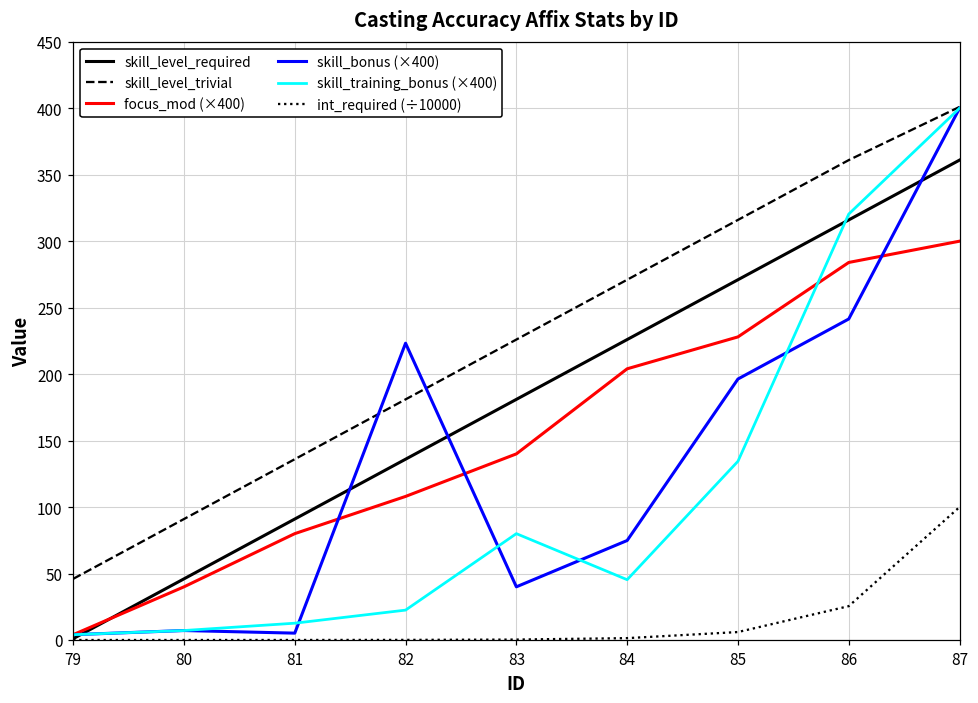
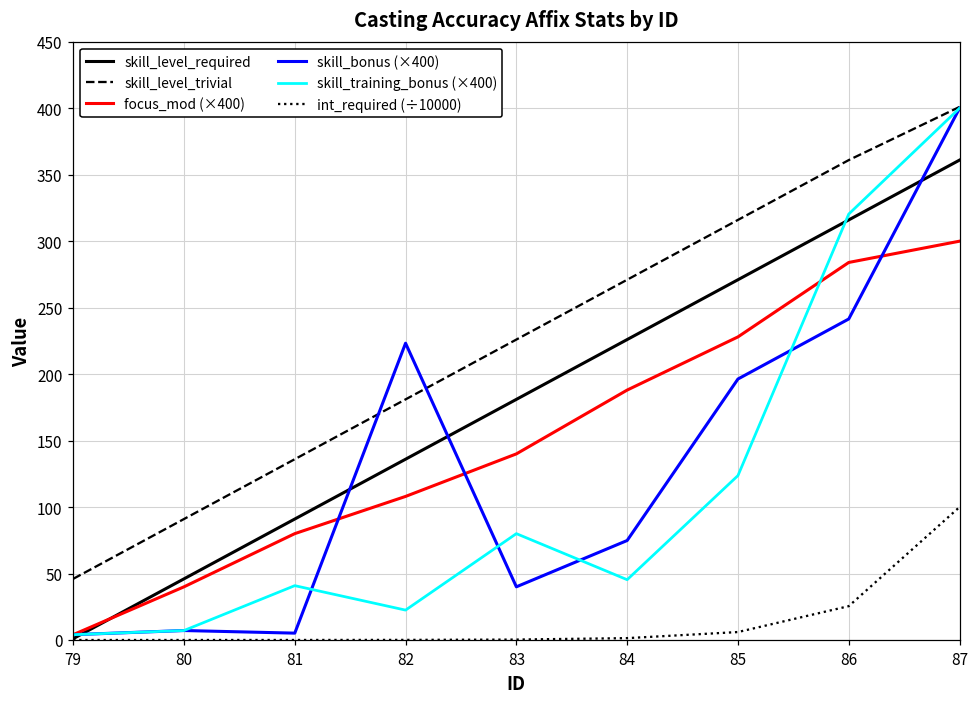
  {
    "focus_mod (×400)": {
      "80": 40,
      "81": 80,
      "82": 108,
      "83": 140,
-     "84": 204,
+     "84": 188,
      "85": 228,
      "86": 284,
      "87": 300
    },
    "skill_bonus (×400)": {
      "81": 5,
      "82": 223,
      "83": 40,
      "84": 75,
      "85": 196,
      "86": 241
    },
    "skill_training_bonus (×400)": {
-     "81": 13,
+     "81": 41,
      "82": 22,
      "83": 80,
      "84": 45,
-     "85": 134,
+     "85": 124,
      "86": 320
    }
  }
